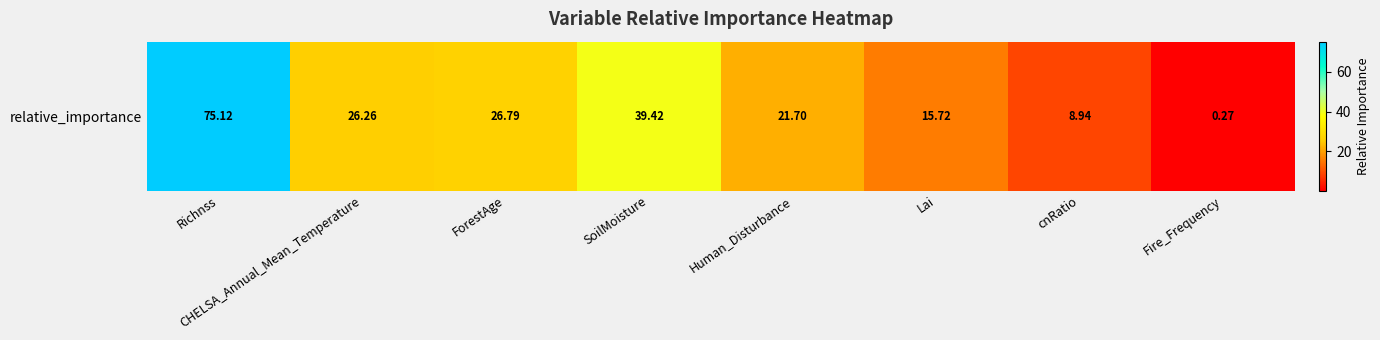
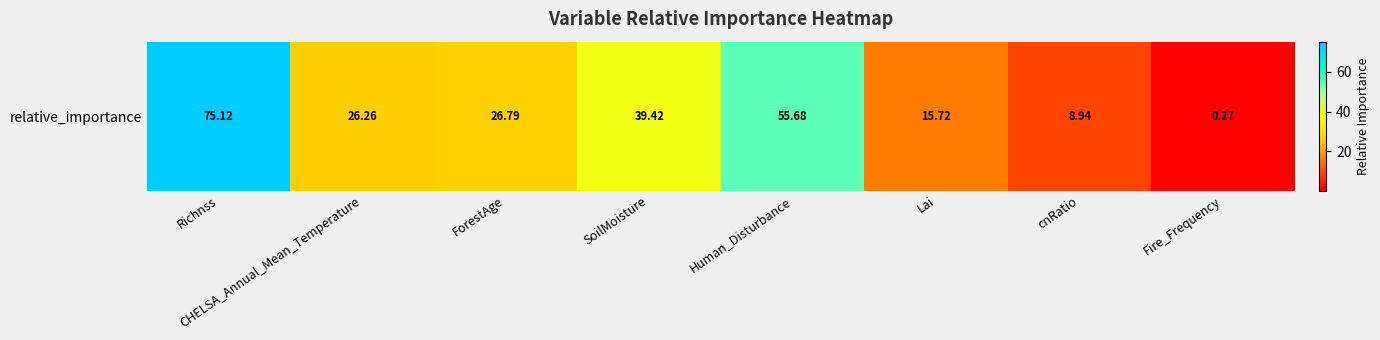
  {
    "relative_importance": {
      "Richnss": 75.12,
      "CHELSA_Annual_Mean_Temperature": 26.26,
      "ForestAge": 26.79,
      "SoilMoisture": 39.42,
-     "Human_Disturbance": 21.70,
+     "Human_Disturbance": 55.68,
      "Lai": 15.72,
      "cnRatio": 8.94,
      "Fire_Frequency": 0.27
    }
  }
